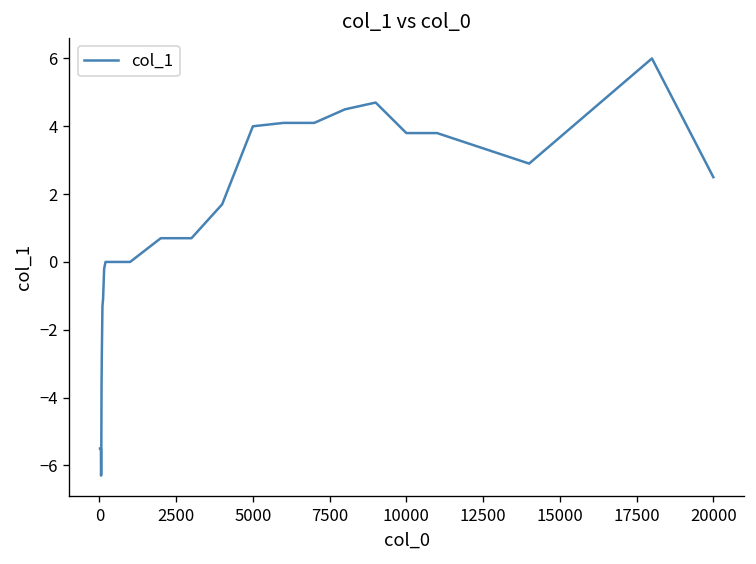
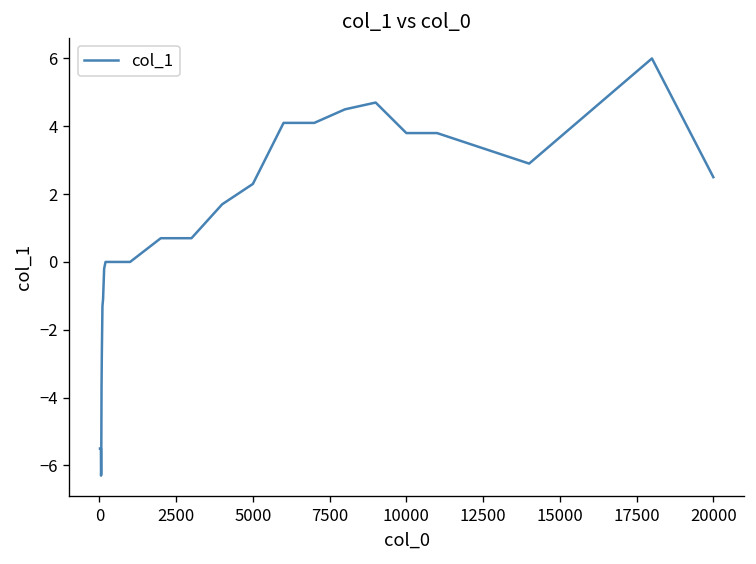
  {
    "2500": 0.7,
-   "5000": 4.0,
+   "5000": 2.3,
    "10000": 3.8,
    "20000": 2.5
  }
